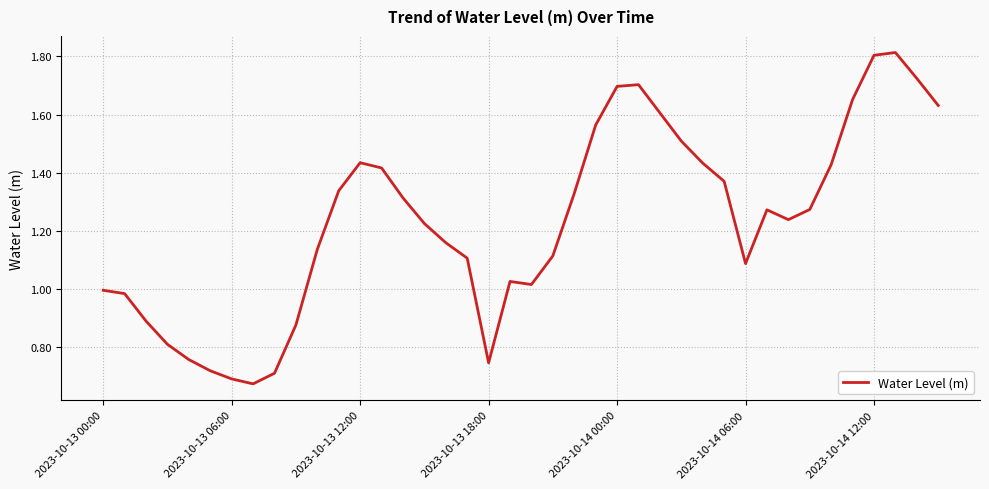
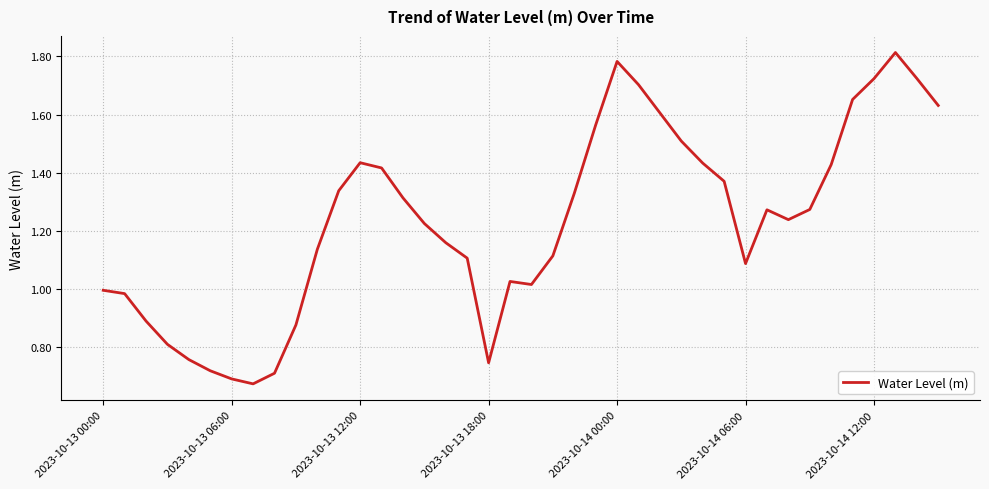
  {
    "2023-10-13 00:00": 1.00,
    "2023-10-13 06:00": 0.69,
    "2023-10-13 12:00": 1.43,
    "2023-10-13 18:00": 0.75,
-   "2023-10-14 00:00": 1.70,
+   "2023-10-14 00:00": 1.78,
    "2023-10-14 06:00": 1.09,
-   "2023-10-14 12:00": 1.80
+   "2023-10-14 12:00": 1.72
  }
